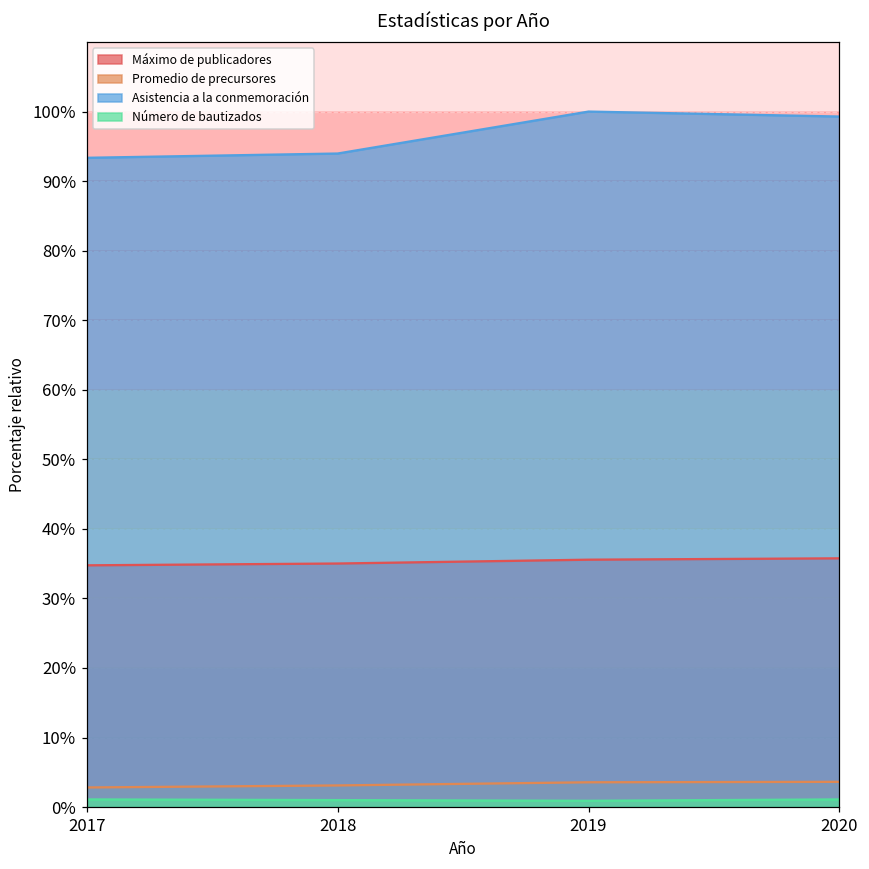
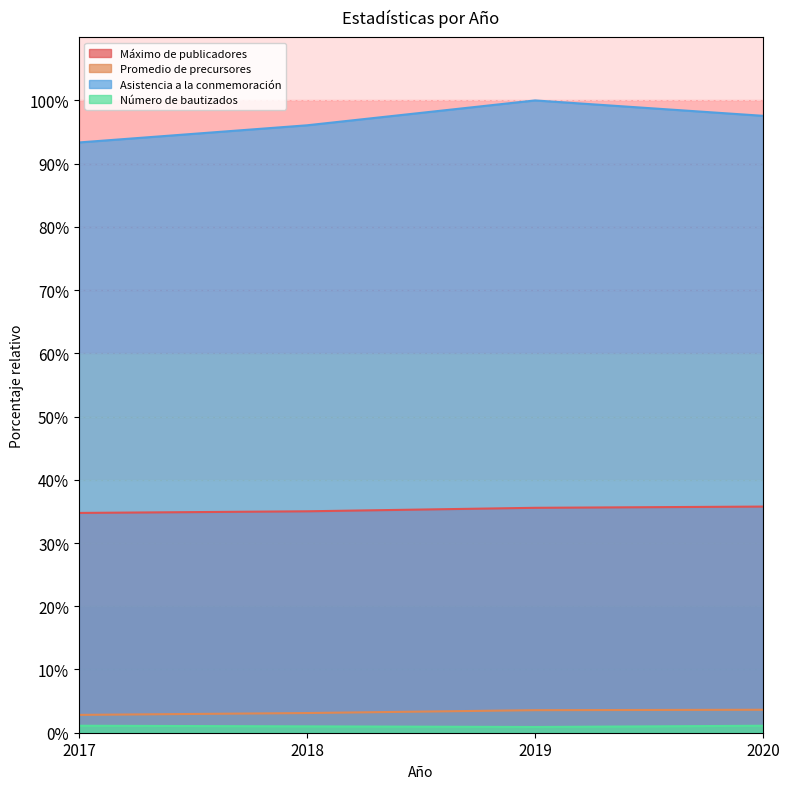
  {
    "Asistencia a la conmemoración": {
      "2017": "93%",
-     "2018": "94%",
+     "2018": "96%",
      "2019": "100%",
-     "2020": "99%"
+     "2020": "98%"
    },
    "Número de bautizados": {
      "2017": "1%",
      "2018": "1%",
      "2019": "1%",
      "2020": "1%"
    }
  }
